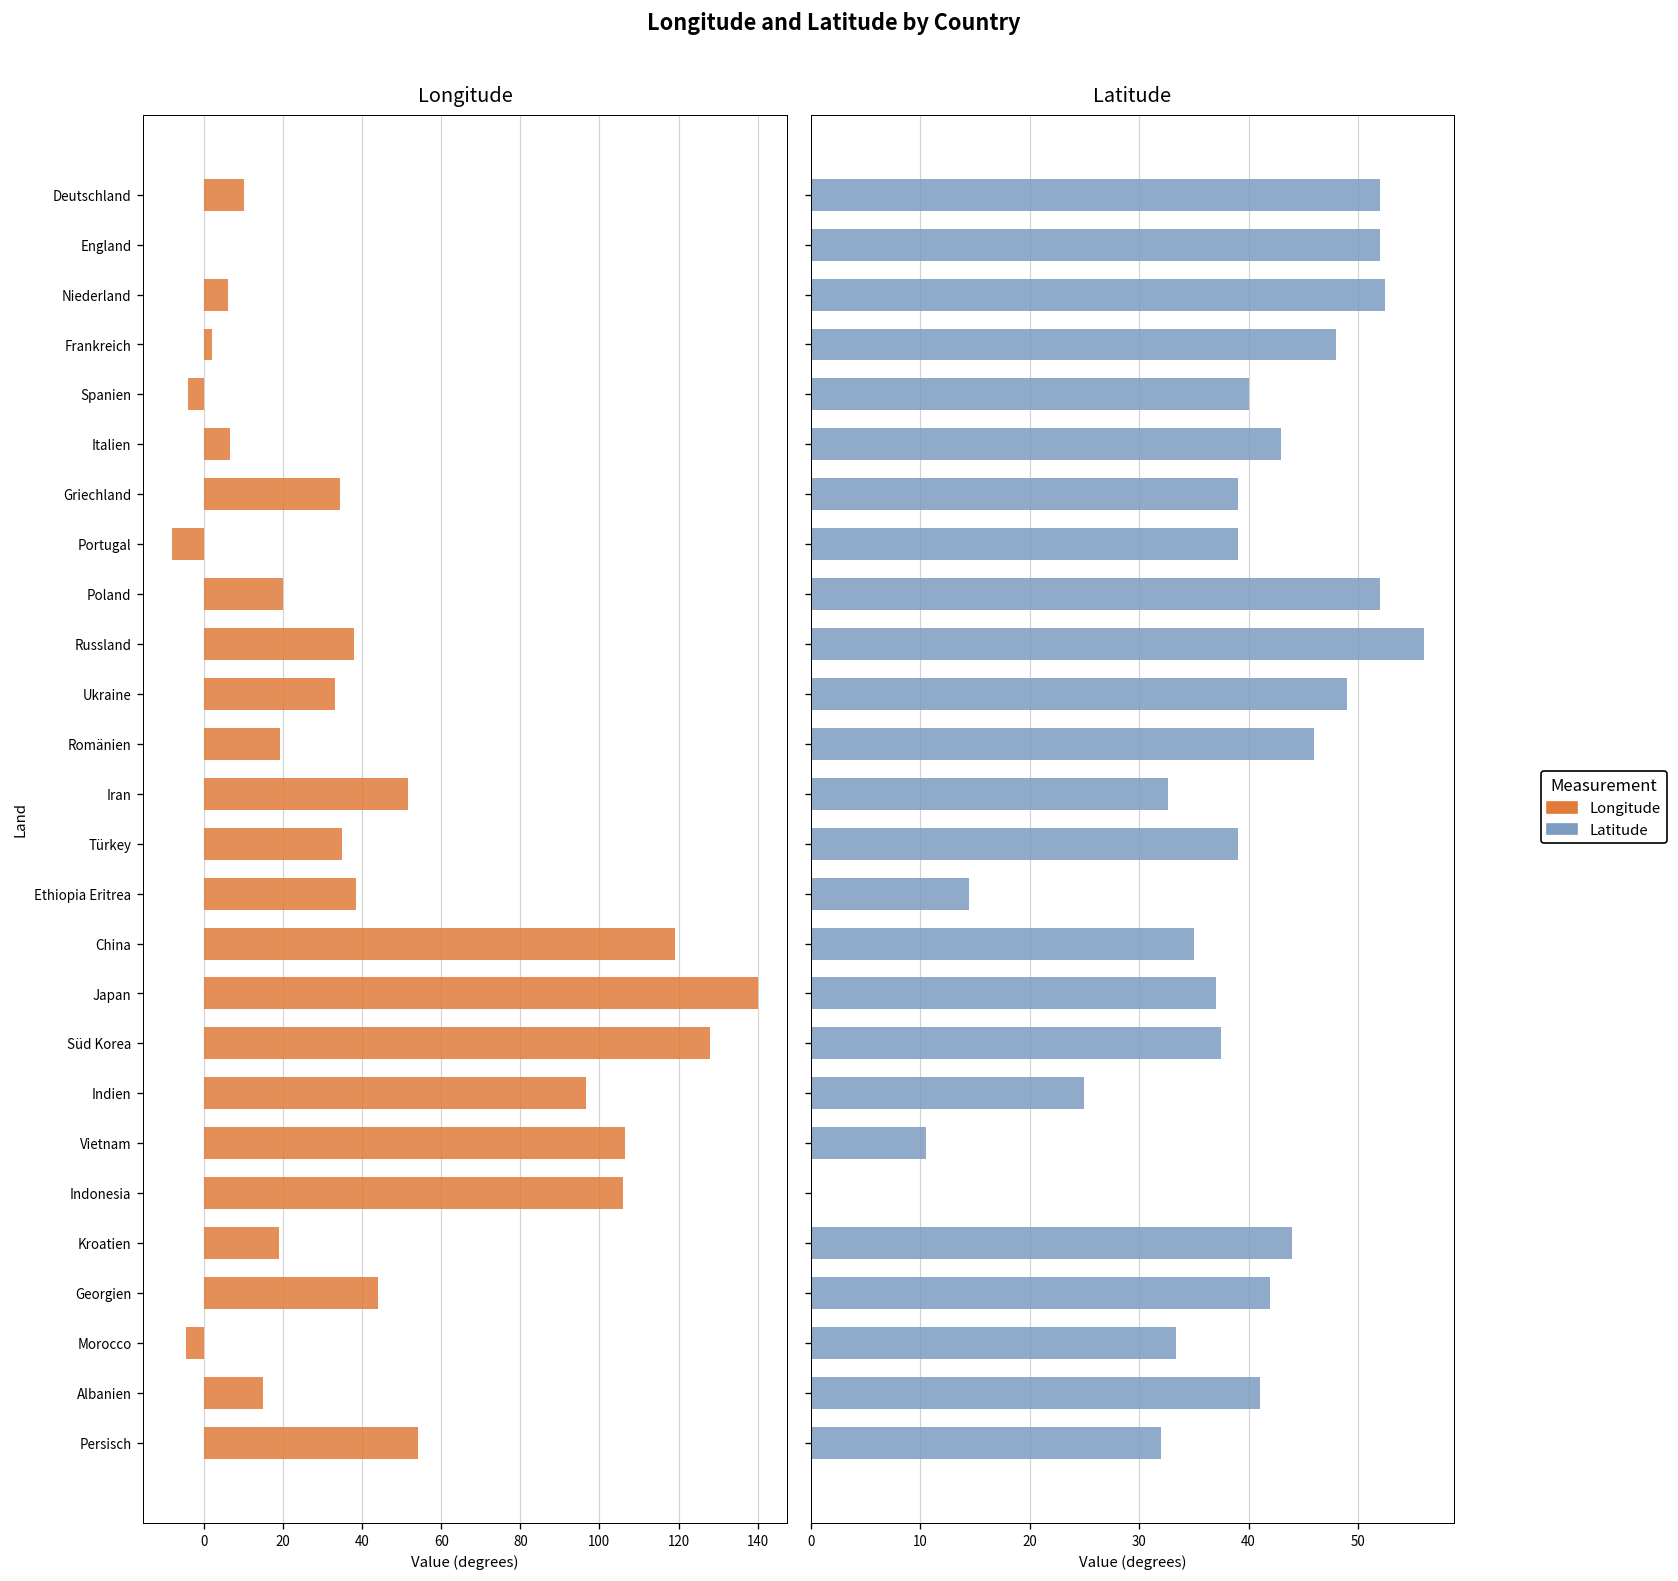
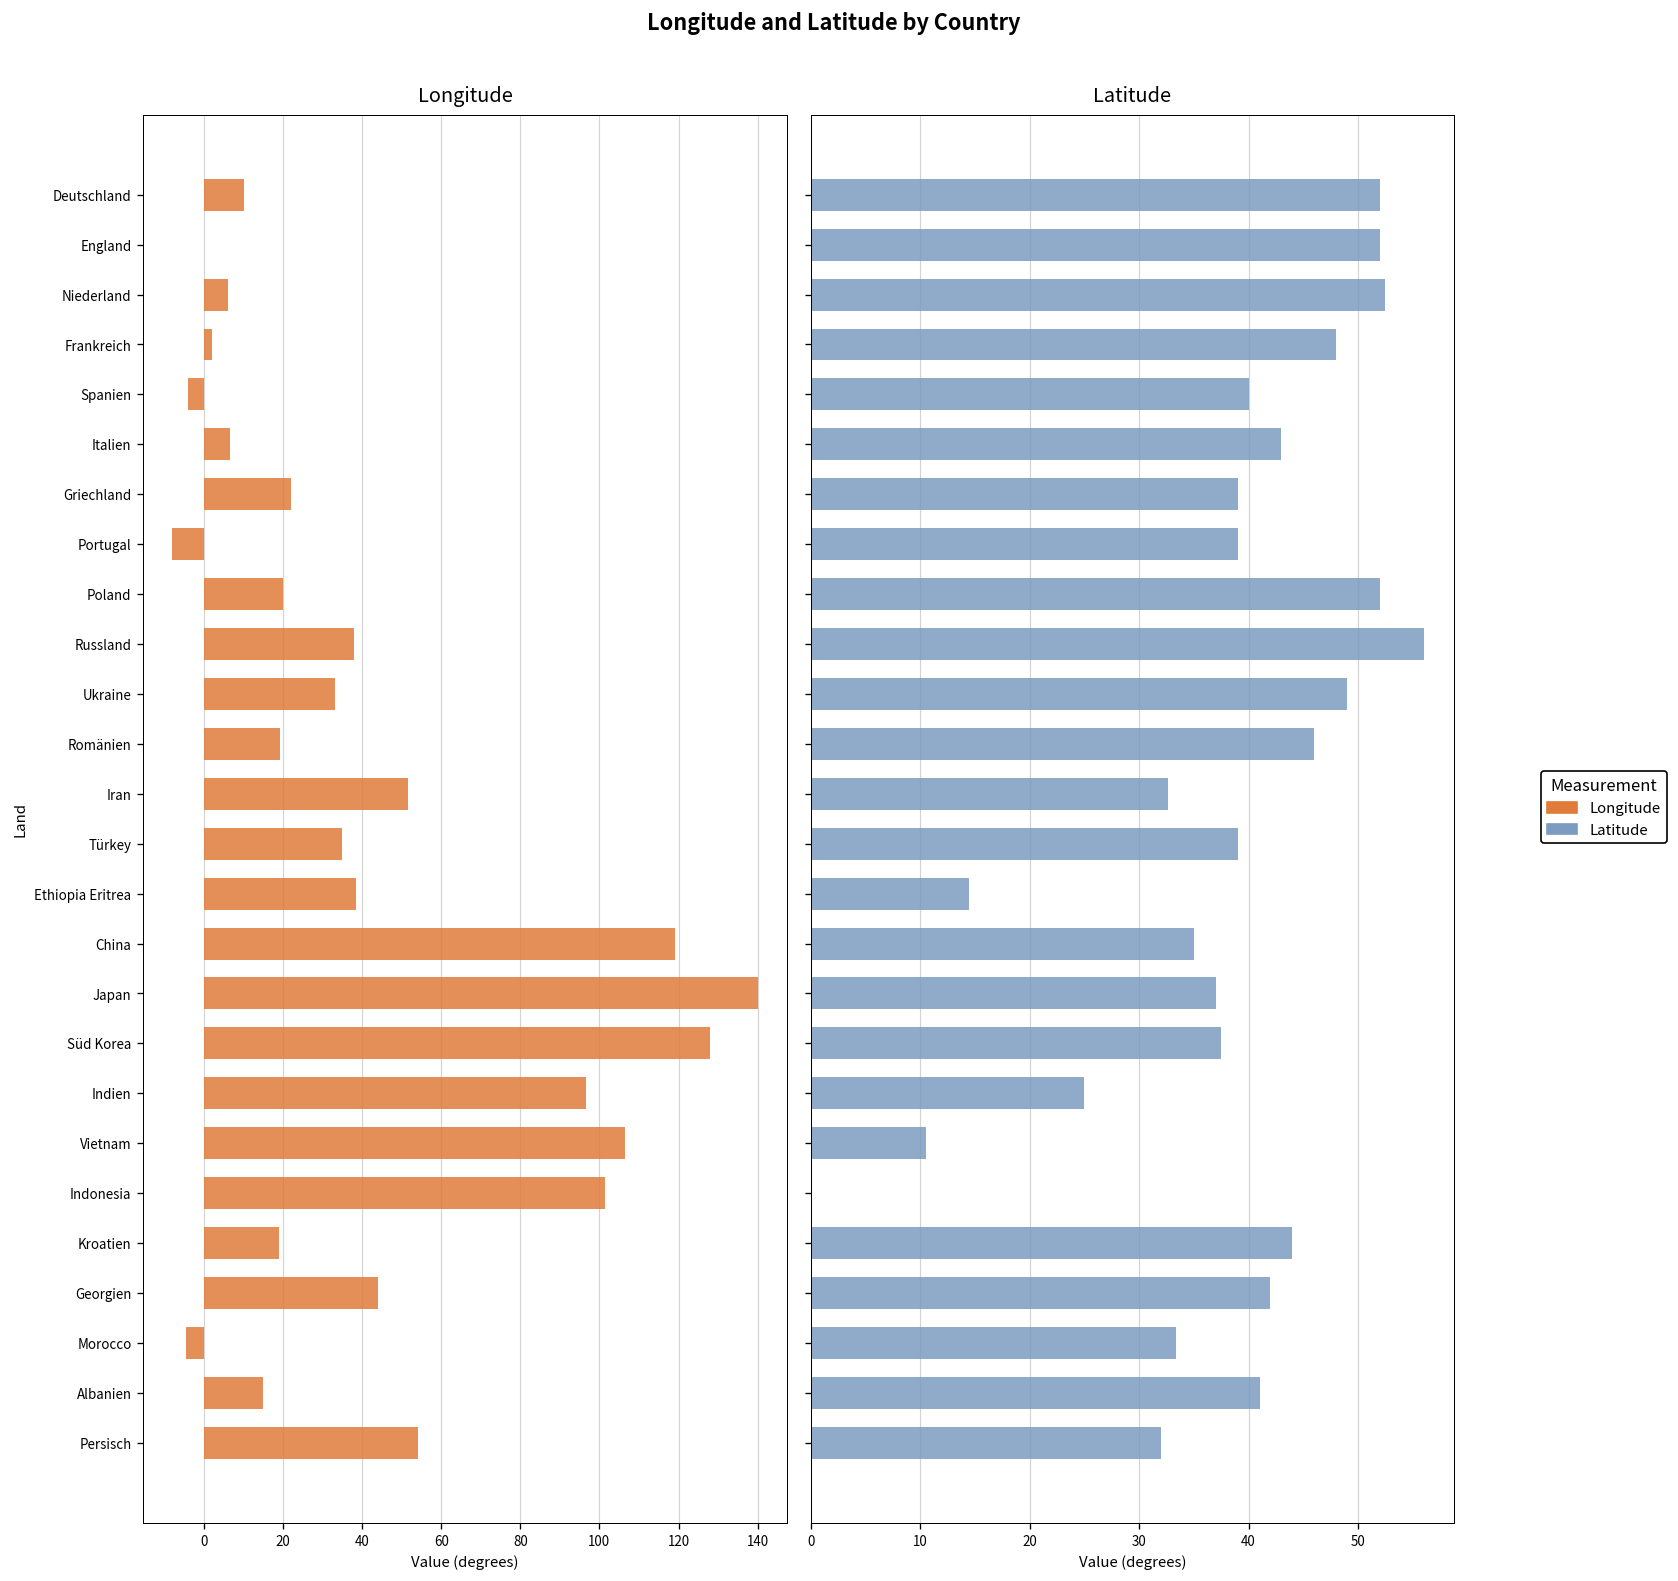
  {
    "Longitude": {
      "Deutschland": 10,
      "England": 0,
      "Niederland": 6,
      "Frankreich": 2,
      "Spanien": -4,
      "Italien": 7,
-     "Griechland": 34,
+     "Griechland": 22,
      "Portugal": -8,
      "Poland": 20,
      "Russland": 38,
      "Ukraine": 33,
      "Romänien": 19,
      "Iran": 52,
      "Türkey": 35,
      "Ethiopia Eritrea": 39,
      "China": 119,
      "Japan": 140,
      "Süd Korea": 128,
      "Indien": 97,
      "Vietnam": 107,
-     "Indonesia": 106,
+     "Indonesia": 101,
      "Kroatien": 19,
      "Georgien": 44,
      "Morocco": -5,
      "Albanien": 15,
      "Persisch": 54
    }
  }
